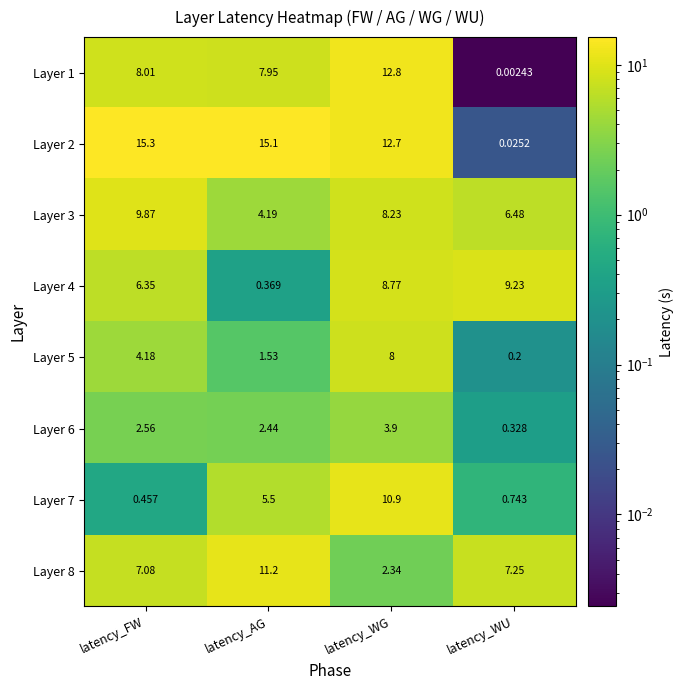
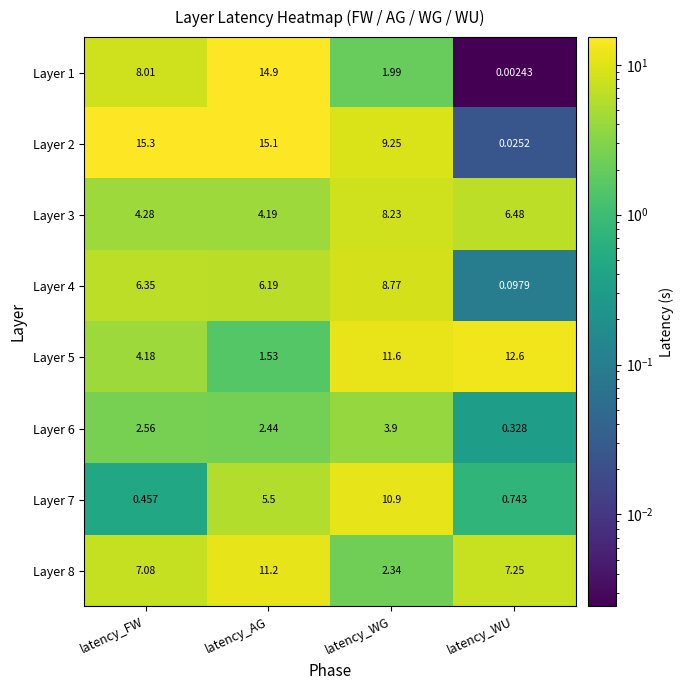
  {
    "Layer 1": {
      "latency_FW": 8.01,
-     "latency_AG": 7.95,
-     "latency_WG": 12.8,
+     "latency_AG": 14.9,
+     "latency_WG": 1.99,
      "latency_WU": 0.00243
    },
    "Layer 2": {
      "latency_FW": 15.3,
      "latency_AG": 15.1,
-     "latency_WG": 12.7,
+     "latency_WG": 9.25,
      "latency_WU": 0.0252
    },
    "Layer 3": {
-     "latency_FW": 9.87,
+     "latency_FW": 4.28,
      "latency_AG": 4.19,
      "latency_WG": 8.23,
      "latency_WU": 6.48
    },
    "Layer 4": {
      "latency_FW": 6.35,
-     "latency_AG": 0.369,
+     "latency_AG": 6.19,
      "latency_WG": 8.77,
-     "latency_WU": 9.23
+     "latency_WU": 0.0979
    },
    "Layer 5": {
      "latency_FW": 4.18,
      "latency_AG": 1.53,
-     "latency_WG": 8,
-     "latency_WU": 0.2
+     "latency_WG": 11.6,
+     "latency_WU": 12.6
    },
    "Layer 6": {
      "latency_FW": 2.56,
      "latency_AG": 2.44,
      "latency_WG": 3.9,
      "latency_WU": 0.328
    },
    "Layer 7": {
      "latency_FW": 0.457,
      "latency_AG": 5.5,
      "latency_WG": 10.9,
      "latency_WU": 0.743
    },
    "Layer 8": {
      "latency_FW": 7.08,
      "latency_AG": 11.2,
      "latency_WG": 2.34,
      "latency_WU": 7.25
    }
  }
